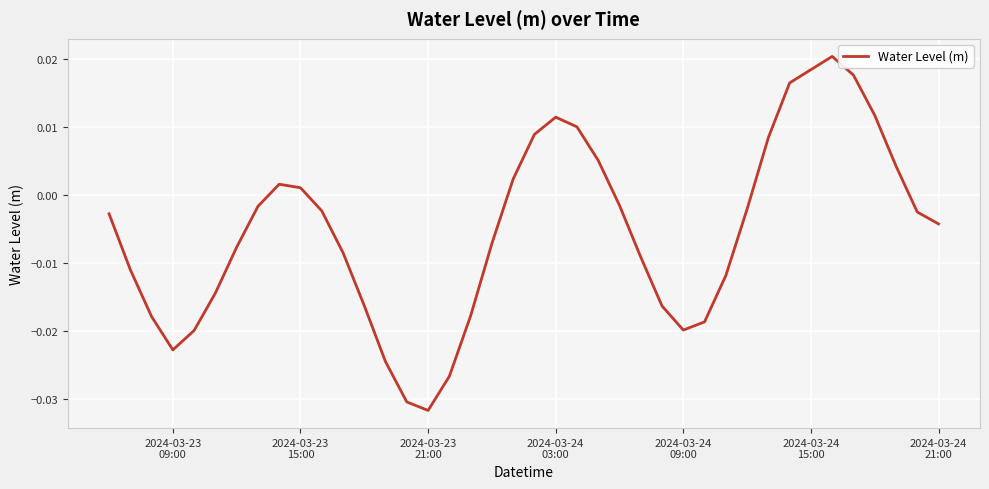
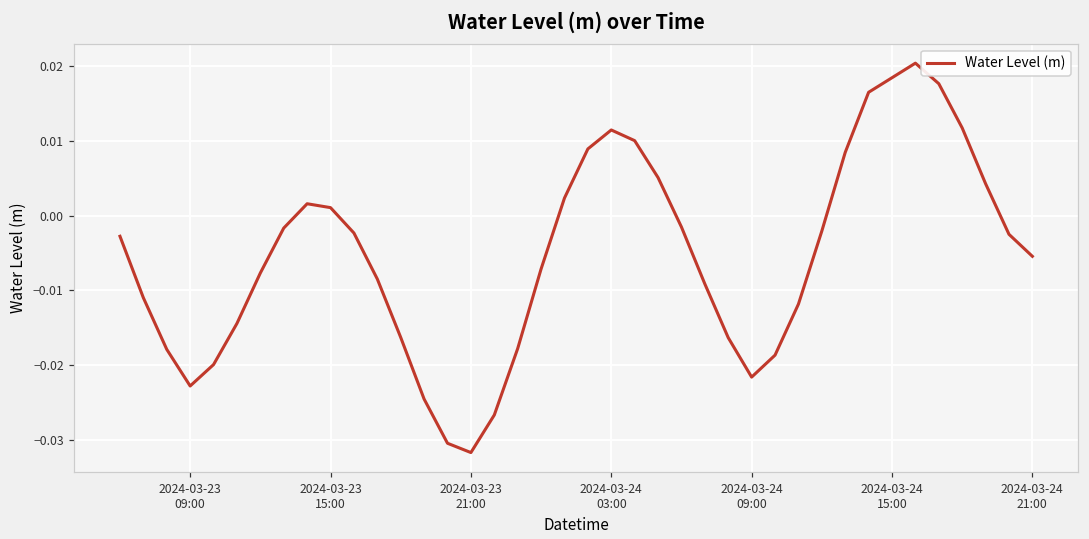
  {
    "2024-03-23 09:00": -0.023,
    "2024-03-23 15:00": 0.001,
    "2024-03-23 21:00": -0.032,
    "2024-03-24 03:00": 0.011,
-   "2024-03-24 09:00": -0.020,
+   "2024-03-24 09:00": -0.022,
    "2024-03-24 15:00": 0.018,
-   "2024-03-24 21:00": -0.004
+   "2024-03-24 21:00": -0.005
  }
